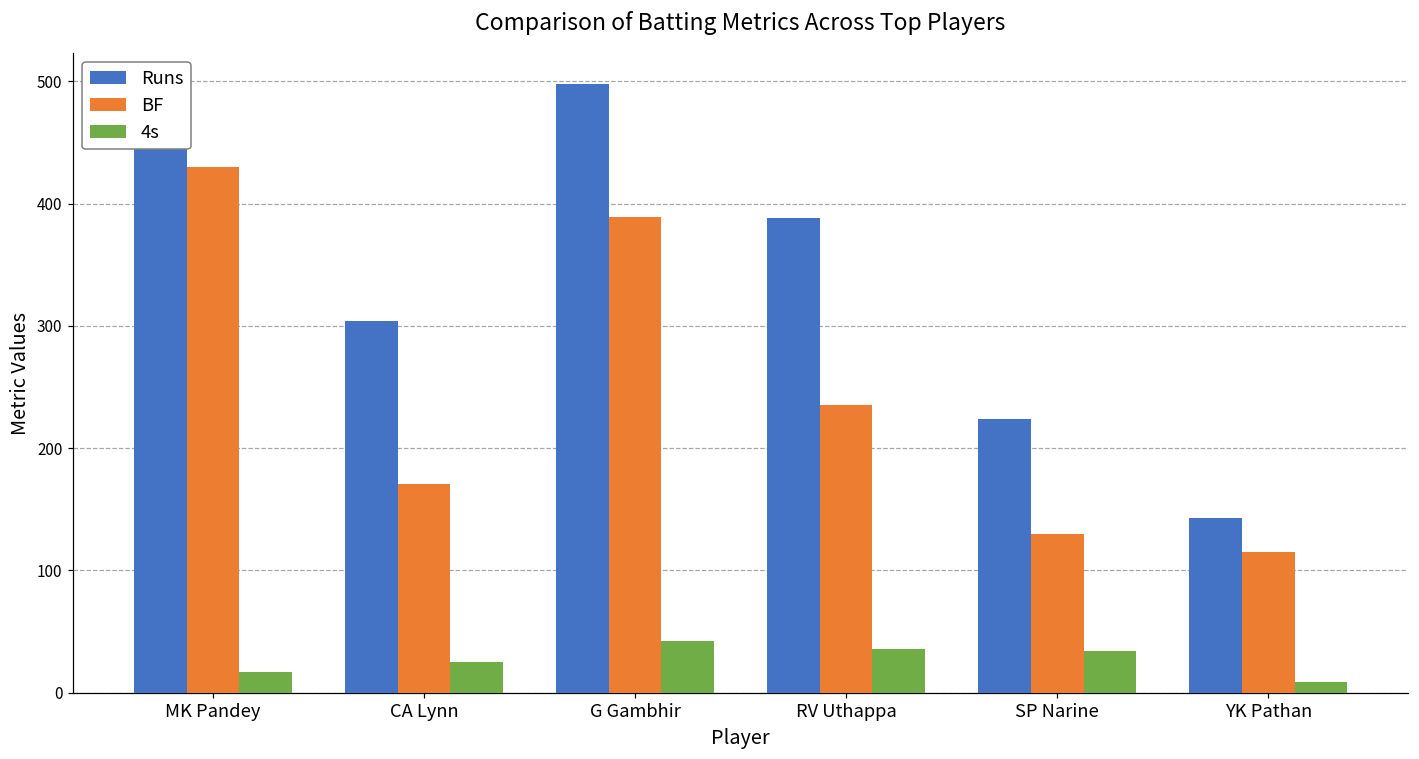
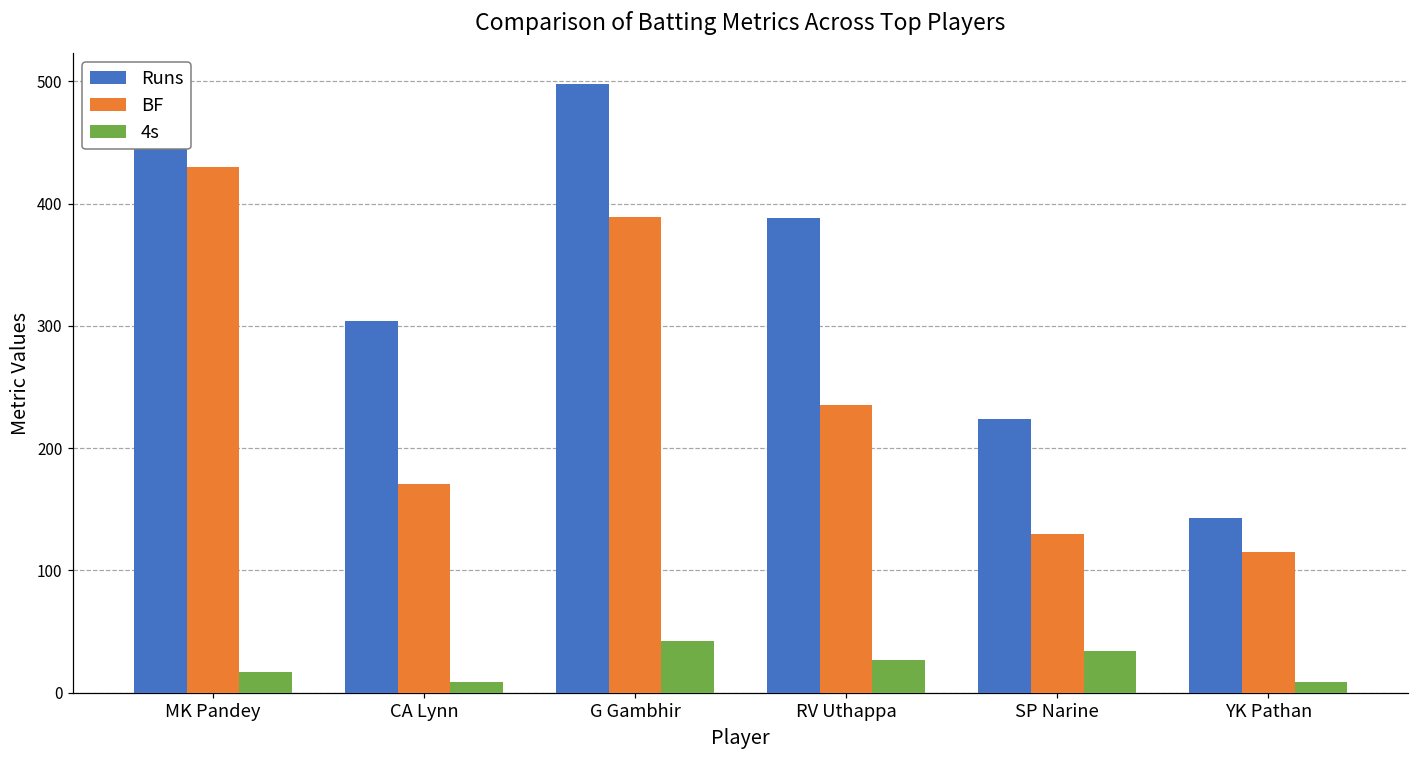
  {
    "Runs": {
      "CA Lynn": 304,
      "G Gambhir": 498,
      "RV Uthappa": 388,
      "SP Narine": 224,
      "YK Pathan": 143
    },
    "BF": {
      "MK Pandey": 430,
      "CA Lynn": 171,
      "G Gambhir": 389,
      "RV Uthappa": 235,
      "SP Narine": 130,
      "YK Pathan": 115
    },
    "4s": {
      "MK Pandey": 17,
-     "CA Lynn": 25,
+     "CA Lynn": 9,
      "G Gambhir": 42,
-     "RV Uthappa": 36,
+     "RV Uthappa": 27,
      "SP Narine": 34,
      "YK Pathan": 9
    }
  }
